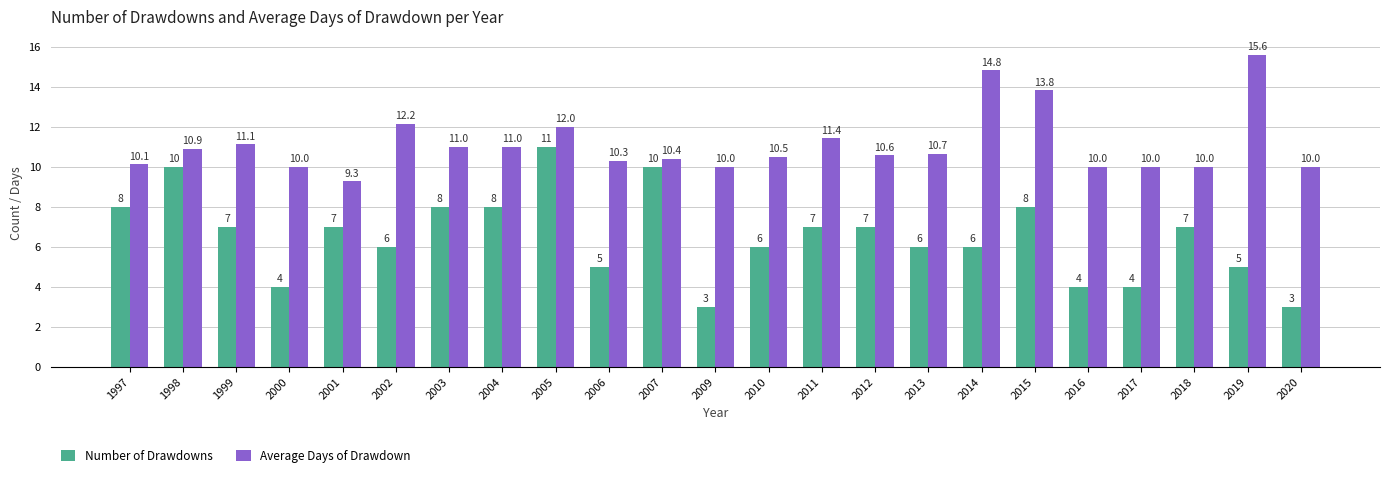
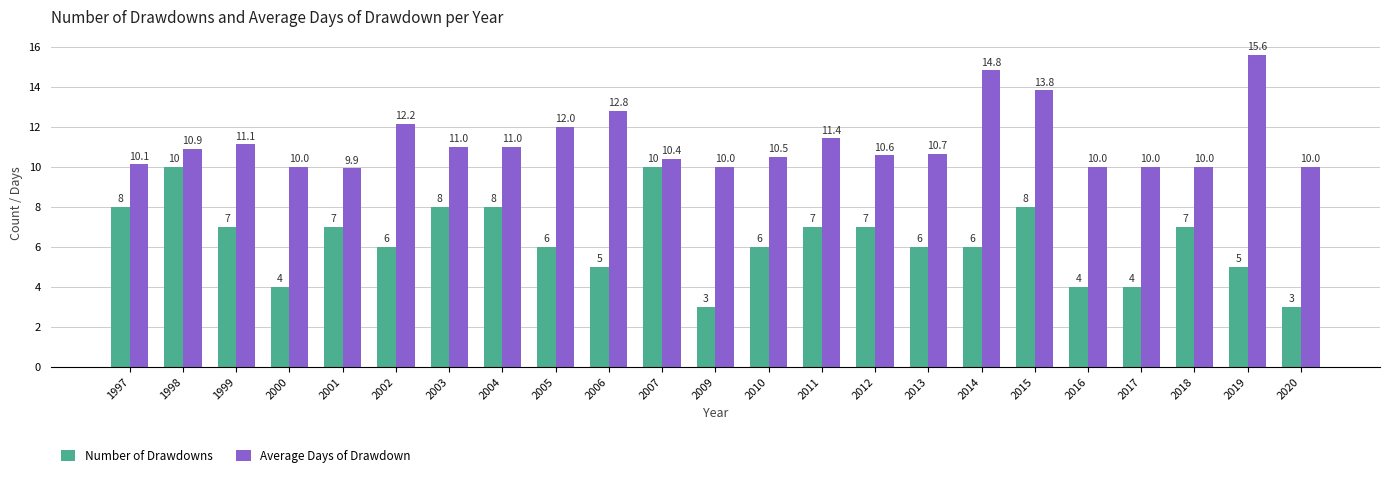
  {
    "Number of Drawdowns": {
      "1997": 8,
      "1998": 10,
      "1999": 7,
      "2000": 4,
      "2001": 7,
      "2002": 6,
      "2003": 8,
      "2004": 8,
-     "2005": 11,
+     "2005": 6,
      "2006": 5,
      "2007": 10,
      "2009": 3,
      "2010": 6,
      "2011": 7,
      "2012": 7,
      "2013": 6,
      "2014": 6,
      "2015": 8,
      "2016": 4,
      "2017": 4,
      "2018": 7,
      "2019": 5,
      "2020": 3
    },
    "Average Days of Drawdown": {
      "1997": 10.1,
      "1998": 10.9,
      "1999": 11.1,
      "2000": 10.0,
-     "2001": 9.3,
+     "2001": 9.9,
      "2002": 12.2,
      "2003": 11.0,
      "2004": 11.0,
      "2005": 12.0,
-     "2006": 10.3,
+     "2006": 12.8,
      "2007": 10.4,
      "2009": 10.0,
      "2010": 10.5,
      "2011": 11.4,
      "2012": 10.6,
      "2013": 10.7,
      "2014": 14.8,
      "2015": 13.8,
      "2016": 10.0,
      "2017": 10.0,
      "2018": 10.0,
      "2019": 15.6,
      "2020": 10.0
    }
  }
